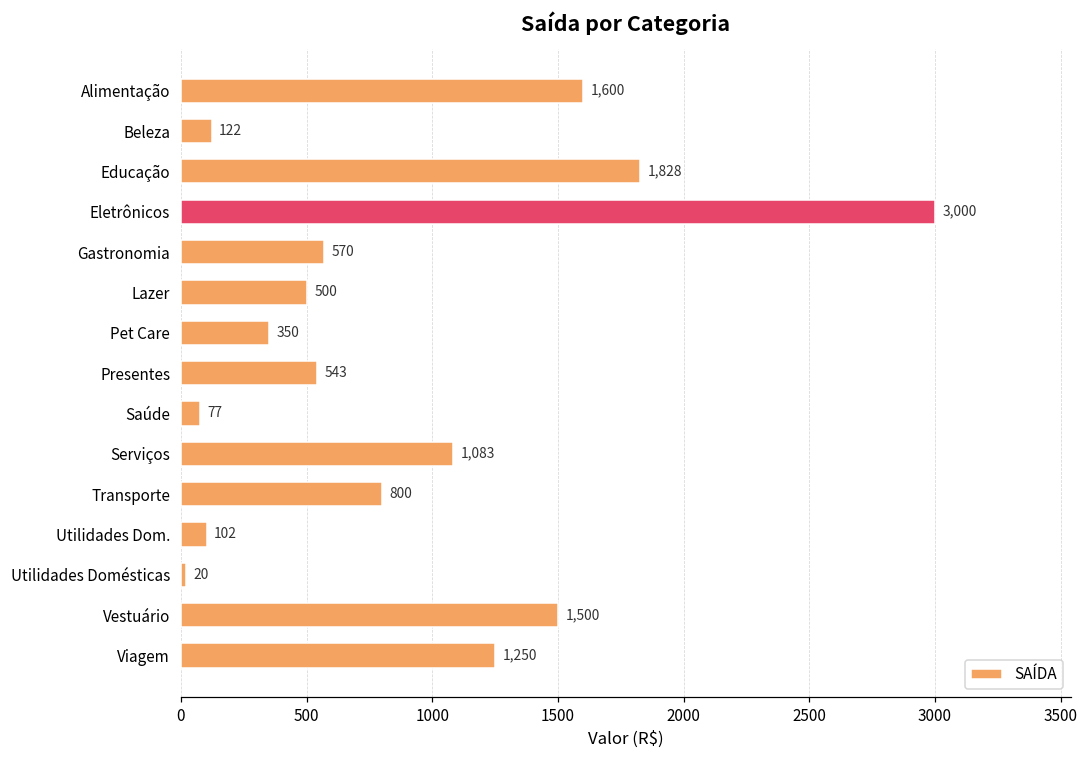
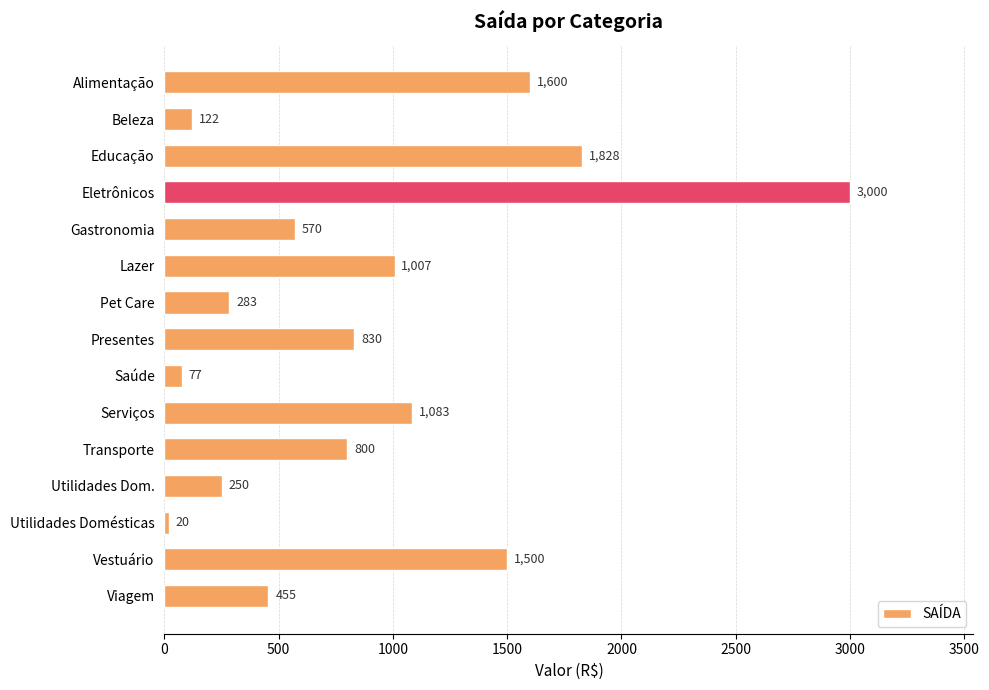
  {
    "Alimentação": "1,600",
    "Beleza": "122",
    "Educação": "1,828",
    "Eletrônicos": "3,000",
    "Gastronomia": "570",
-   "Lazer": "500",
-   "Pet Care": "350",
-   "Presentes": "543",
+   "Lazer": "1,007",
+   "Pet Care": "283",
+   "Presentes": "830",
    "Saúde": "77",
    "Serviços": "1,083",
    "Transporte": "800",
-   "Utilidades Dom.": "102",
+   "Utilidades Dom.": "250",
    "Utilidades Domésticas": "20",
    "Vestuário": "1,500",
-   "Viagem": "1,250"
+   "Viagem": "455"
  }
